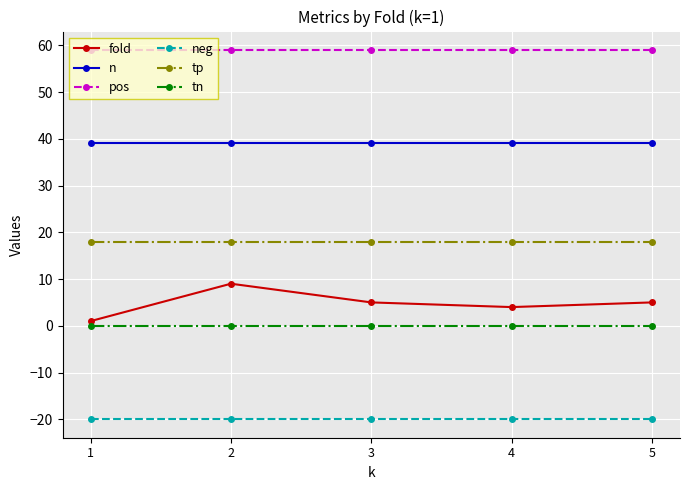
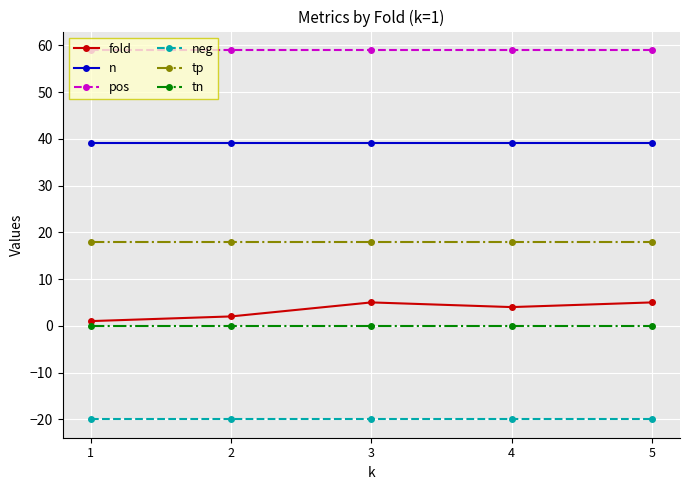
  {
    "fold": {
      "1": 1,
-     "2": 9,
+     "2": 2,
      "3": 5,
      "4": 4,
      "5": 5
    },
    "n": {
      "1": 39,
      "2": 39,
      "3": 39,
      "4": 39,
      "5": 39
    },
    "pos": {
      "2": 59,
      "3": 59,
      "4": 59,
      "5": 59
    },
    "neg": {
      "1": -20,
      "2": -20,
      "3": -20,
      "4": -20,
      "5": -20
    },
    "tp": {
      "1": 18,
      "2": 18,
      "3": 18,
      "4": 18,
      "5": 18
    },
    "tn": {
      "1": 0,
      "2": 0,
      "3": 0,
      "4": 0,
      "5": 0
    }
  }
